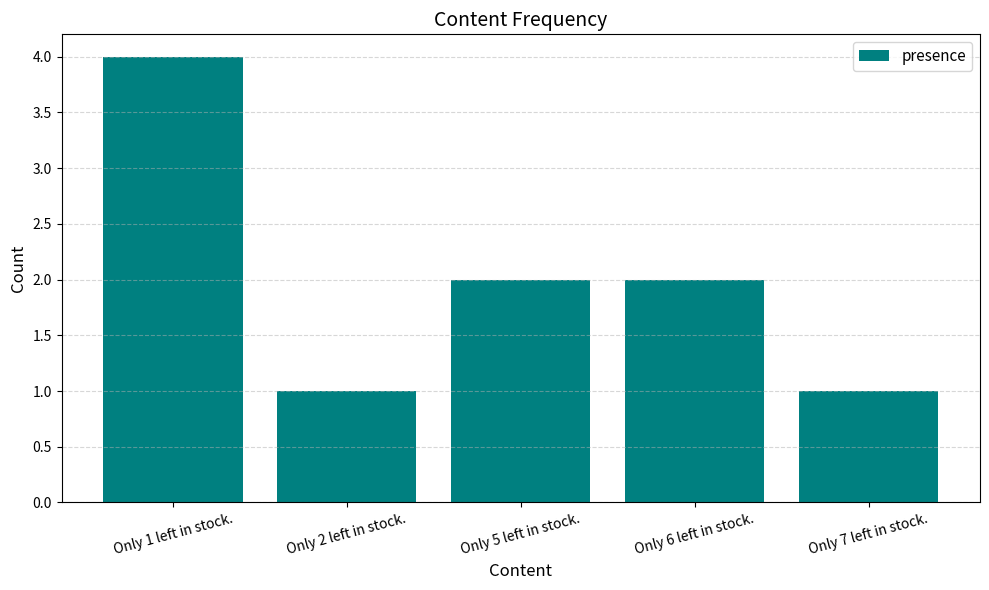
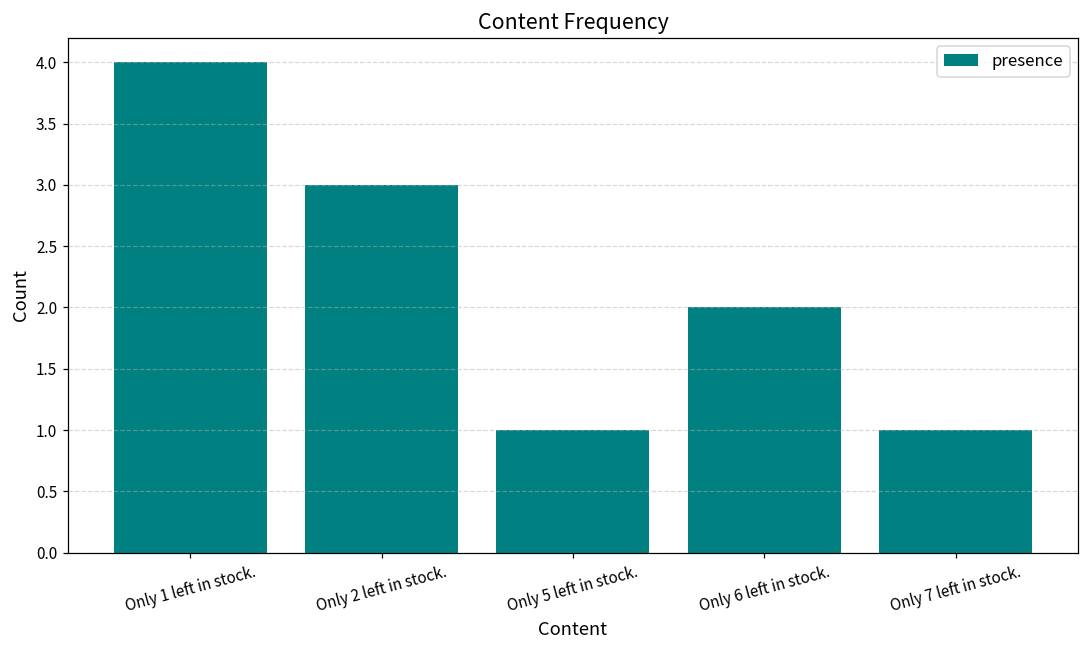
  {
    "Only 1 left in stock.": 4,
-   "Only 2 left in stock.": 1,
-   "Only 5 left in stock.": 2,
+   "Only 2 left in stock.": 3,
+   "Only 5 left in stock.": 1,
    "Only 6 left in stock.": 2,
    "Only 7 left in stock.": 1
  }
